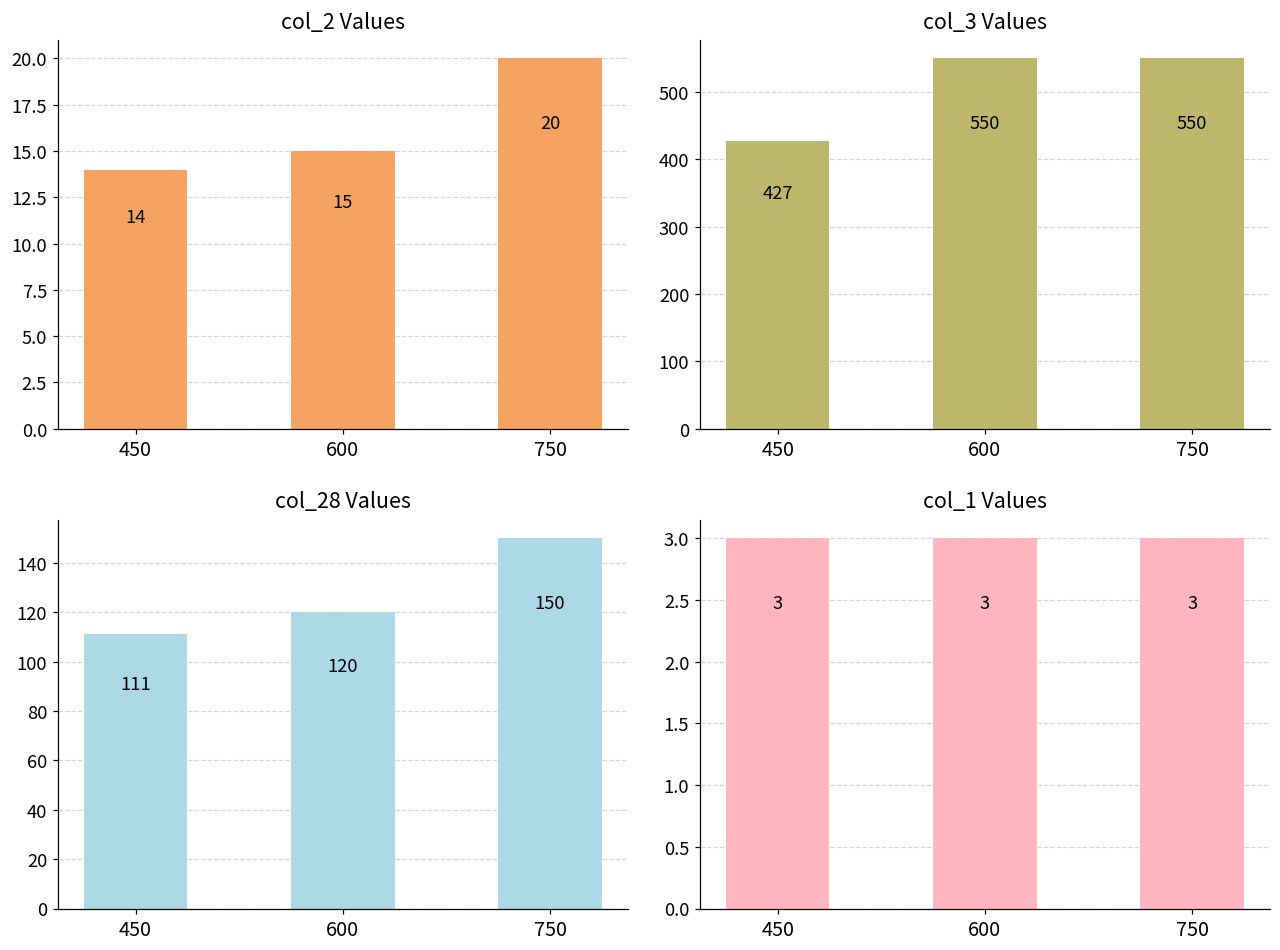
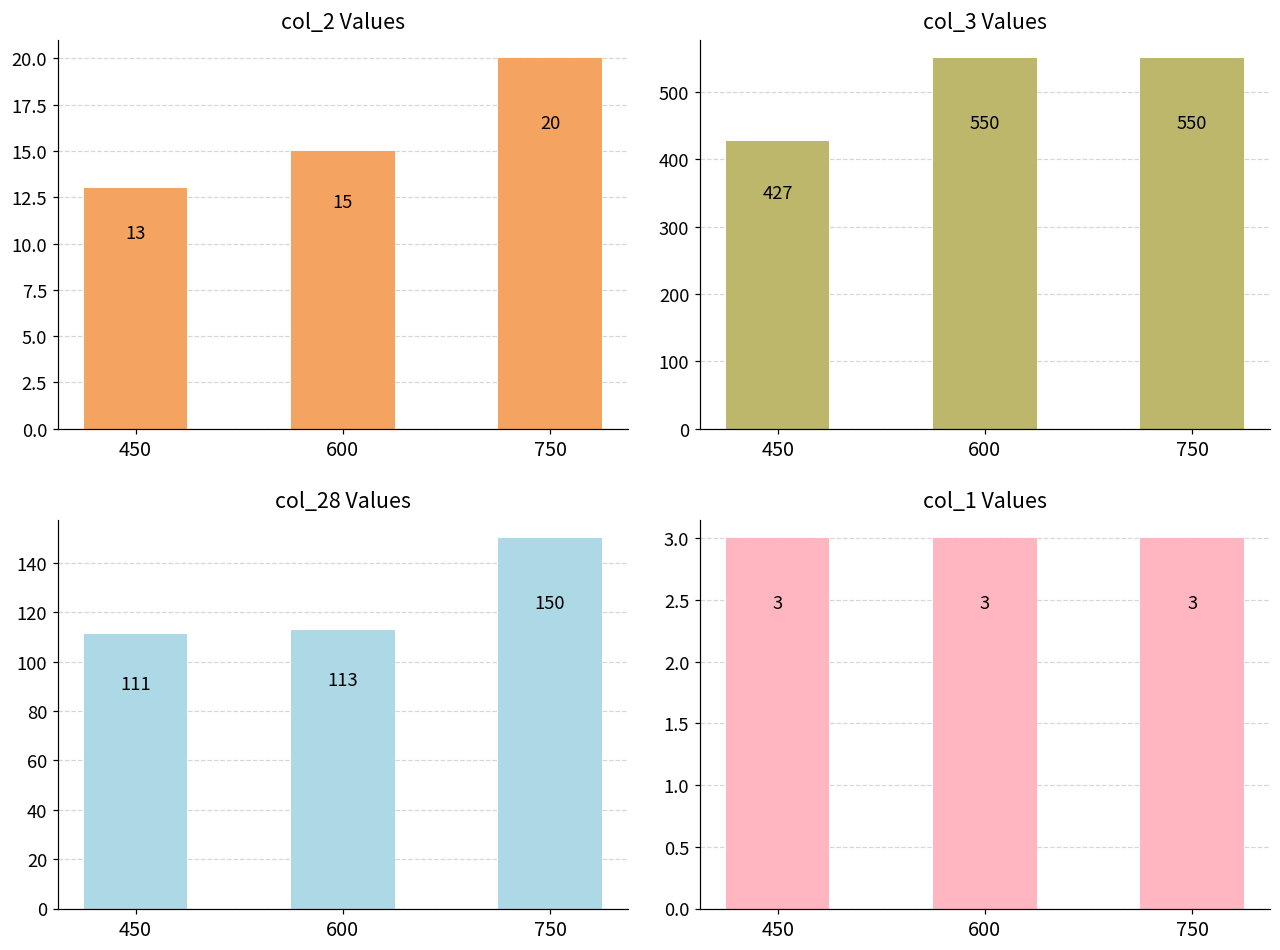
  {
    "col_2 Values": {
-     "450": 14,
+     "450": 13,
      "600": 15,
      "750": 20
    },
    "col_3 Values": {
      "450": 427,
      "600": 550,
      "750": 550
    },
    "col_28 Values": {
      "450": 111,
-     "600": 120,
+     "600": 113,
      "750": 150
    },
    "col_1 Values": {
      "450": 3,
      "600": 3,
      "750": 3
    }
  }
